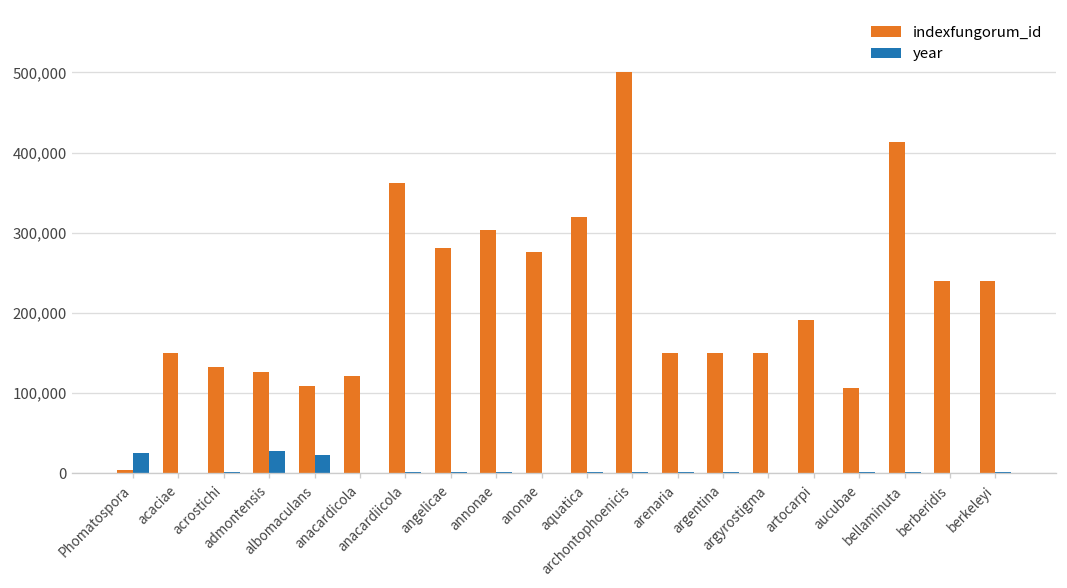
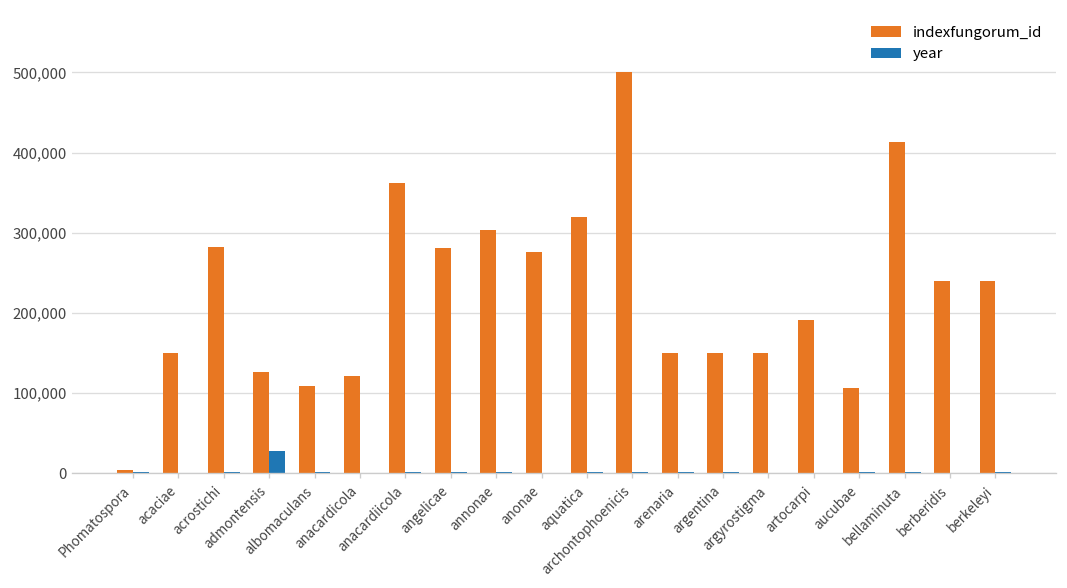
  {
    "indexfungorum_id": {
      "Phomatospora": "0",
      "acaciae": "150,000",
-     "acrostichi": "130,000",
+     "acrostichi": "280,000",
      "admontensis": "130,000",
      "albomaculans": "110,000",
      "anacardicola": "120,000",
      "anacardiicola": "360,000",
      "angelicae": "280,000",
      "annonae": "300,000",
      "anonae": "280,000",
      "aquatica": "320,000",
      "archontophoenicis": "500,000",
      "arenaria": "150,000",
      "argentina": "150,000",
      "argyrostigma": "150,000",
      "artocarpi": "190,000",
      "aucubae": "110,000",
      "bellaminuta": "410,000",
      "berberidis": "240,000",
      "berkeleyi": "240,000"
    },
    "year": {
-     "Phomatospora": "30,000",
+     "Phomatospora": "0",
      "acaciae": "0",
      "admontensis": "30,000",
-     "albomaculans": "20,000",
+     "albomaculans": "0",
      "anacardicola": "0",
      "anonae": "0",
      "argyrostigma": "0",
      "artocarpi": "0",
      "berberidis": "0"
    }
  }
